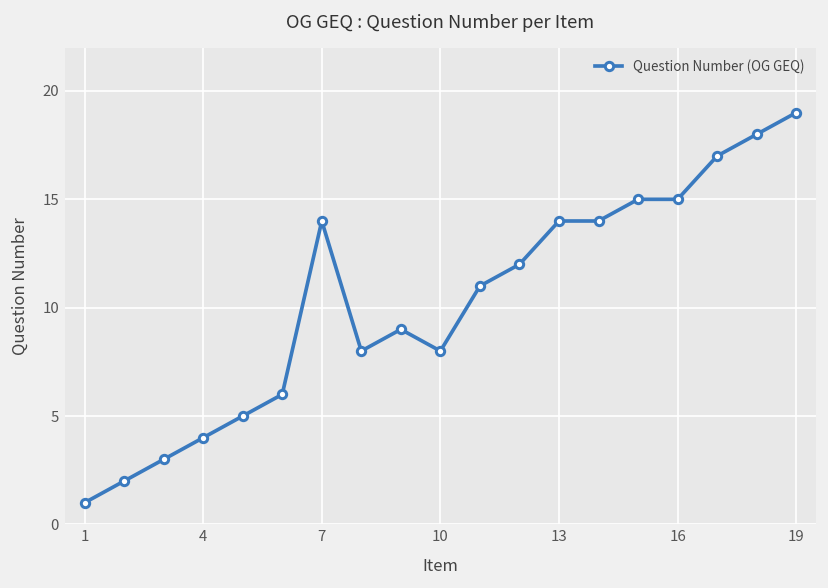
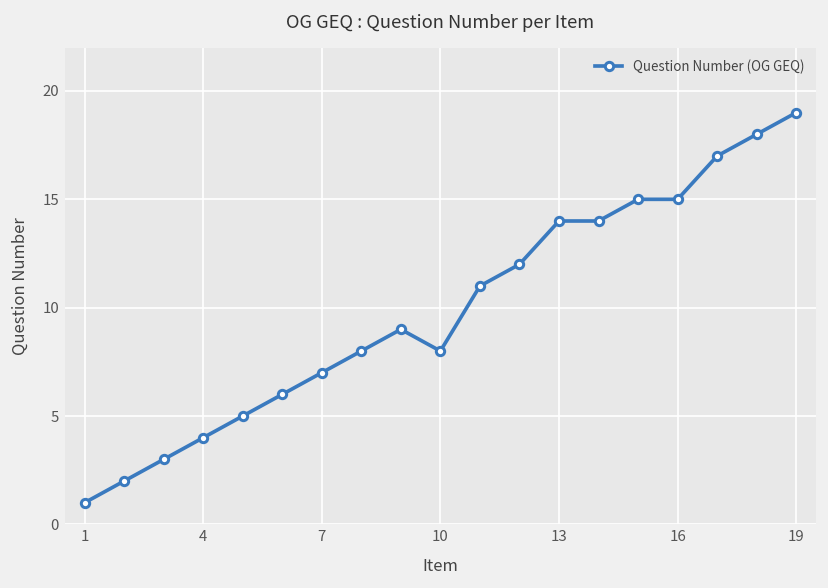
  {
    "1": 1,
    "4": 4,
-   "7": 14,
+   "7": 7,
    "10": 8,
    "13": 14,
    "16": 15,
    "19": 19
  }
